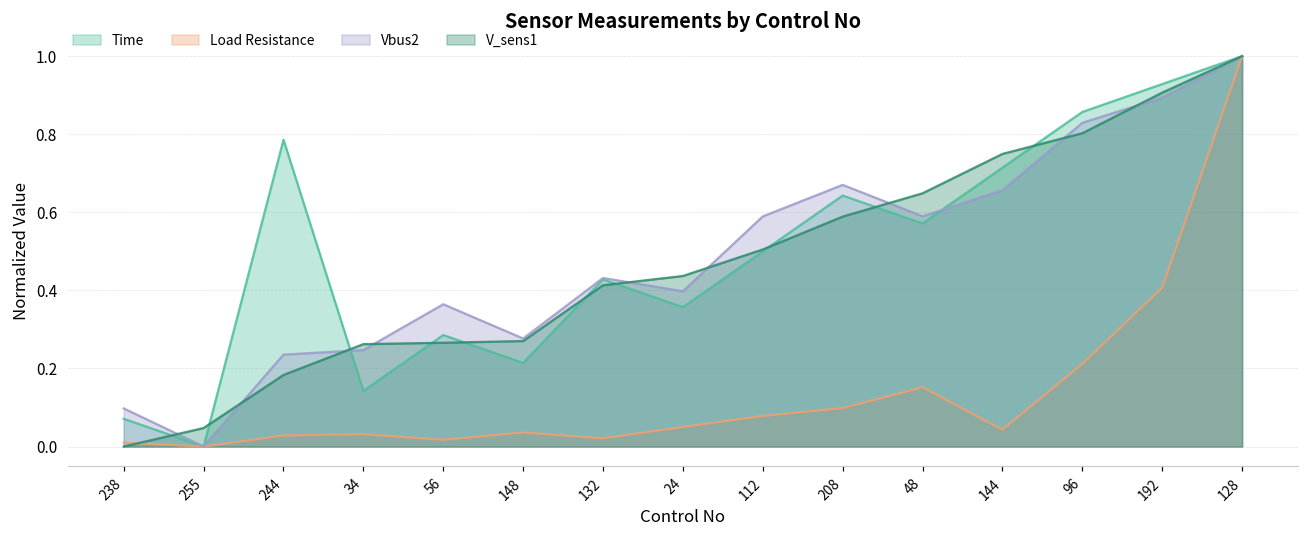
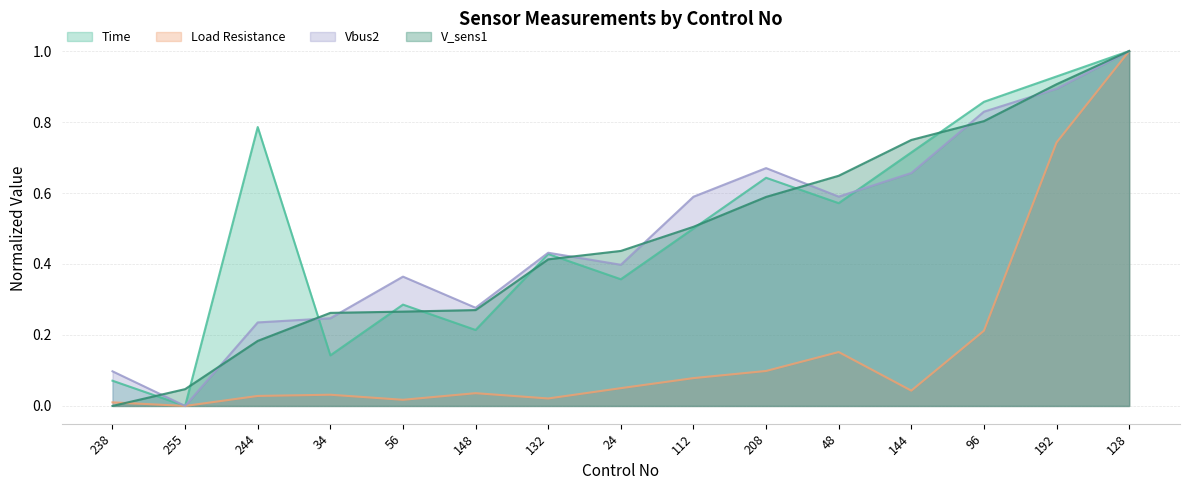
  {
    "Load Resistance": {
      "238": 0.01,
      "244": 0.03,
      "34": 0.03,
      "56": 0.02,
      "148": 0.04,
      "132": 0.02,
      "24": 0.05,
      "112": 0.08,
      "208": 0.10,
      "48": 0.15,
      "144": 0.04,
      "96": 0.21,
-     "192": 0.41
+     "192": 0.74
    }
  }
